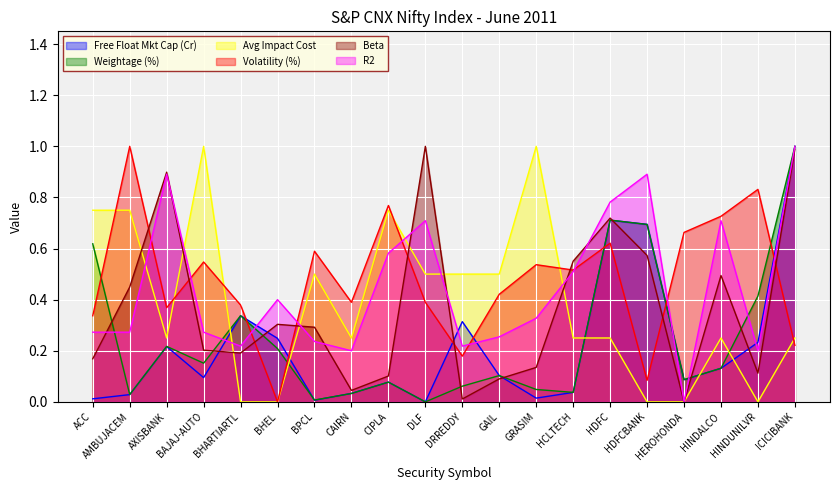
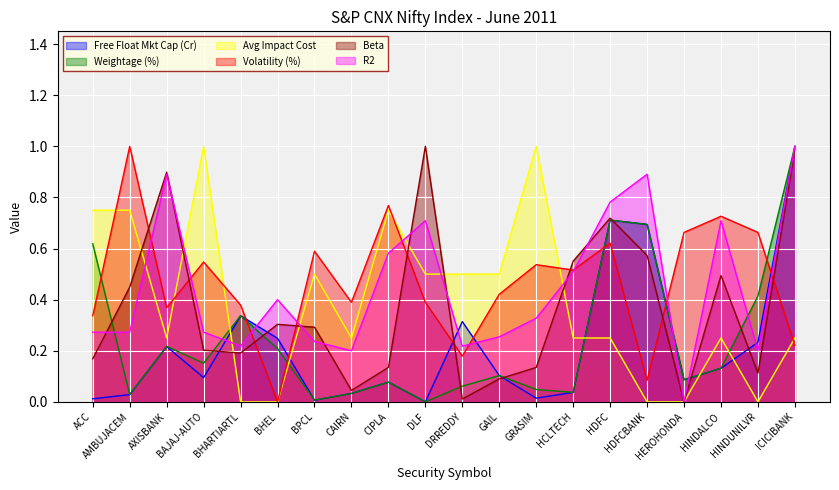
  {
    "Free Float Mkt Cap (Cr)": {
      "ACC": 0.01,
      "BAJAJ-AUTO": 0.09,
      "BHEL": 0.25,
      "DRREDDY": 0.31,
      "GRASIM": 0.01,
      "HINDUNILVR": 0.23
    },
    "Weightage (%)": {
      "ACC": 0.62,
      "BAJAJ-AUTO": 0.15,
      "BHEL": 0.21,
      "DRREDDY": 0.06,
      "GRASIM": 0.05,
      "HINDUNILVR": 0.41
    },
    "Avg Impact Cost": {
      "ACC": 0.75,
      "AMBUJACEM": 0.75,
      "AXISBANK": 0.25,
      "BAJAJ-AUTO": 1.00,
      "BHARTIARTL": 0.00,
      "BPCL": 0.50,
      "CAIRN": 0.25,
      "CIPLA": 0.75,
      "DLF": 0.50,
      "DRREDDY": 0.50,
      "GAIL": 0.50,
      "GRASIM": 1.00,
      "HCLTECH": 0.25,
      "HDFC": 0.25,
      "HDFCBANK": 0.00,
      "HINDALCO": 0.25,
      "HINDUNILVR": 0.00,
      "ICICIBANK": 0.25
    },
    "Volatility (%)": {
      "ACC": 0.34,
      "AMBUJACEM": 1.00,
      "AXISBANK": 0.37,
      "BAJAJ-AUTO": 0.55,
      "BHARTIARTL": 0.38,
      "BPCL": 0.59,
      "CAIRN": 0.39,
      "CIPLA": 0.77,
      "DLF": 0.39,
      "DRREDDY": 0.18,
      "GAIL": 0.42,
      "GRASIM": 0.54,
      "HDFC": 0.62,
      "HDFCBANK": 0.08,
      "HEROHONDA": 0.66,
      "HINDALCO": 0.73,
-     "HINDUNILVR": 0.83,
+     "HINDUNILVR": 0.66,
      "ICICIBANK": 0.22
    },
    "Beta": {
      "ACC": 0.17,
      "AMBUJACEM": 0.45,
      "BAJAJ-AUTO": 0.20,
      "BHARTIARTL": 0.19,
      "BHEL": 0.30,
      "BPCL": 0.29,
      "CAIRN": 0.04,
-     "CIPLA": 0.10,
+     "CIPLA": 0.13,
      "DLF": 1.00,
      "DRREDDY": 0.01,
      "GAIL": 0.09,
      "GRASIM": 0.13,
      "HCLTECH": 0.55,
      "HDFCBANK": 0.57,
      "HINDALCO": 0.49,
      "HINDUNILVR": 0.11,
      "ICICIBANK": 0.99
    },
    "R2": {
      "ACC": 0.27,
      "AMBUJACEM": 0.27,
      "BAJAJ-AUTO": 0.27,
      "BHARTIARTL": 0.22,
      "BHEL": 0.40,
      "BPCL": 0.24,
      "CAIRN": 0.20,
      "CIPLA": 0.58,
      "DLF": 0.71,
      "DRREDDY": 0.22,
      "GAIL": 0.25,
      "GRASIM": 0.33,
      "HDFC": 0.78,
      "HDFCBANK": 0.89,
      "HINDALCO": 0.71,
      "HINDUNILVR": 0.20
    }
  }
